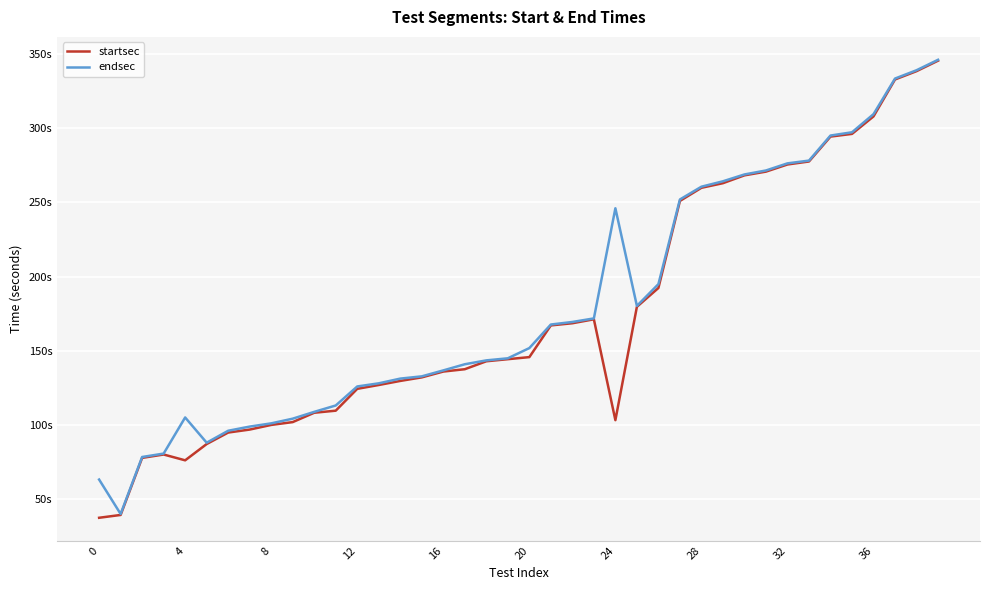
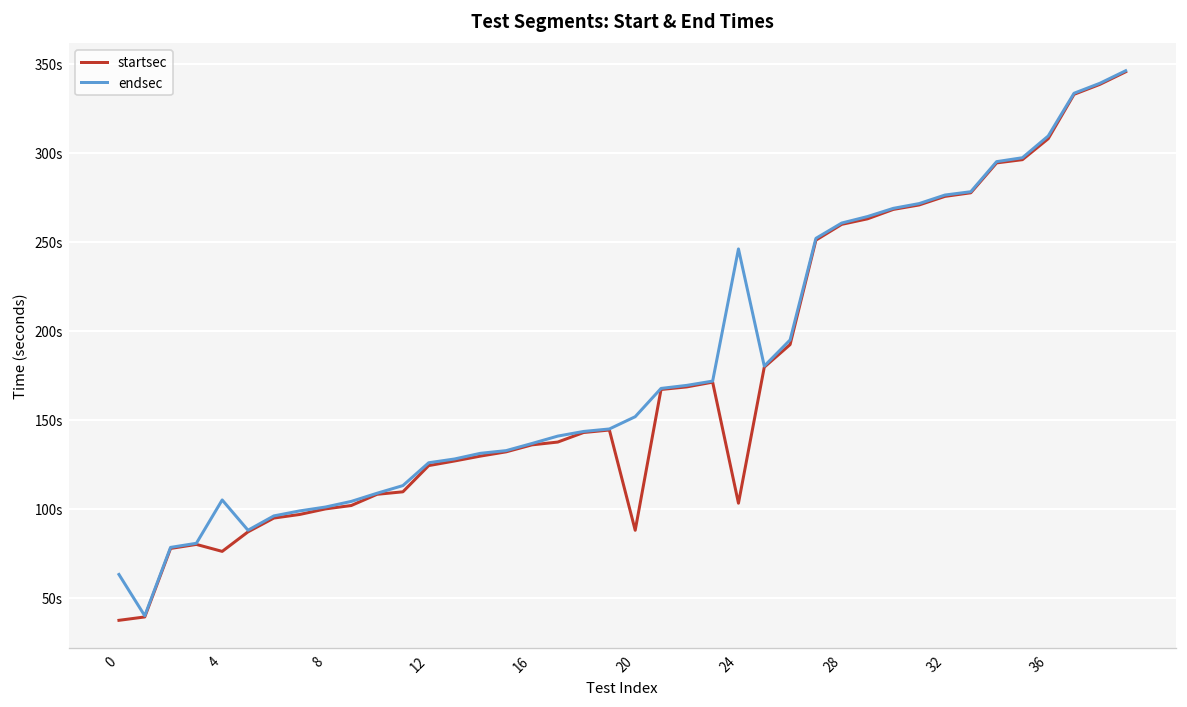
  {
    "startsec": {
      "0": "37s",
      "4": "76s",
-     "20": "146s",
+     "20": "88s",
      "24": "103s"
    },
    "endsec": {
      "0": "63s",
      "4": "105s",
      "20": "152s",
      "24": "246s"
    }
  }
